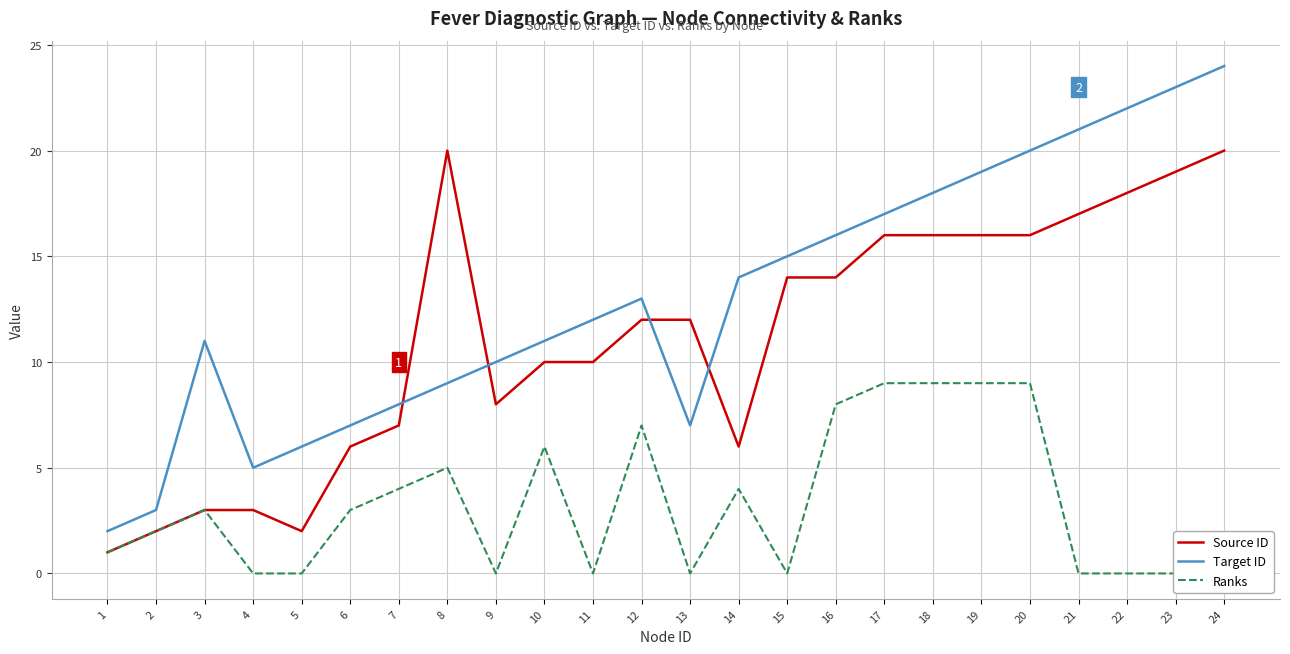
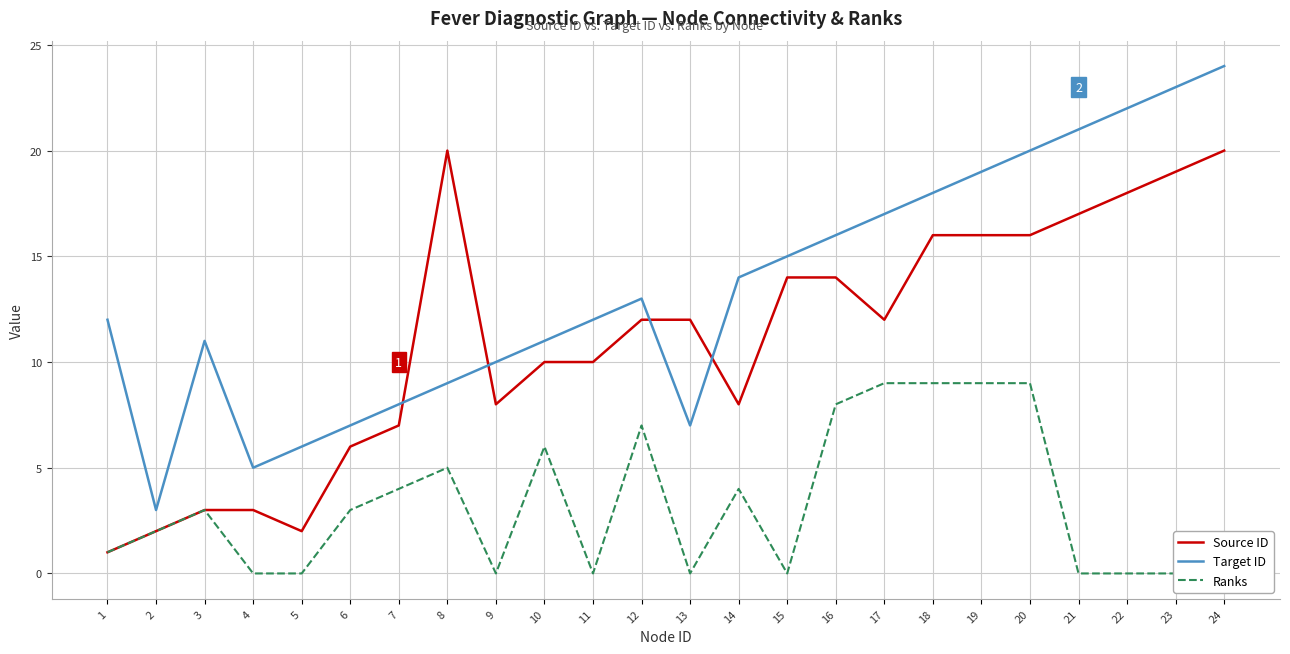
  {
    "Source ID": {
      "4": 3,
      "5": 2,
      "6": 6,
      "7": 7,
      "8": 20,
      "9": 8,
      "10": 10,
      "11": 10,
      "12": 12,
      "13": 12,
-     "14": 6,
+     "14": 8,
      "15": 14,
      "16": 14,
-     "17": 16,
+     "17": 12,
      "18": 16,
      "19": 16,
      "20": 16,
      "21": 17,
      "22": 18,
      "23": 19,
      "24": 20
    },
    "Target ID": {
-     "1": 2,
+     "1": 12,
      "2": 3,
      "3": 11,
      "4": 5,
      "5": 6,
      "6": 7,
      "7": 8,
      "8": 9,
      "9": 10,
      "10": 11,
      "11": 12,
      "12": 13,
      "13": 7,
      "14": 14,
      "15": 15,
      "16": 16,
      "17": 17,
      "18": 18,
      "19": 19,
      "20": 20,
      "21": 21,
      "22": 22,
      "23": 23,
      "24": 24
    },
    "Ranks": {
      "4": 0,
      "5": 0,
      "6": 3,
      "7": 4,
      "8": 5,
      "9": 0,
      "10": 6,
      "11": 0,
      "12": 7,
      "13": 0,
      "14": 4,
      "15": 0,
      "16": 8,
      "17": 9,
      "18": 9,
      "19": 9,
      "20": 9,
      "21": 0,
      "22": 0
    }
  }
